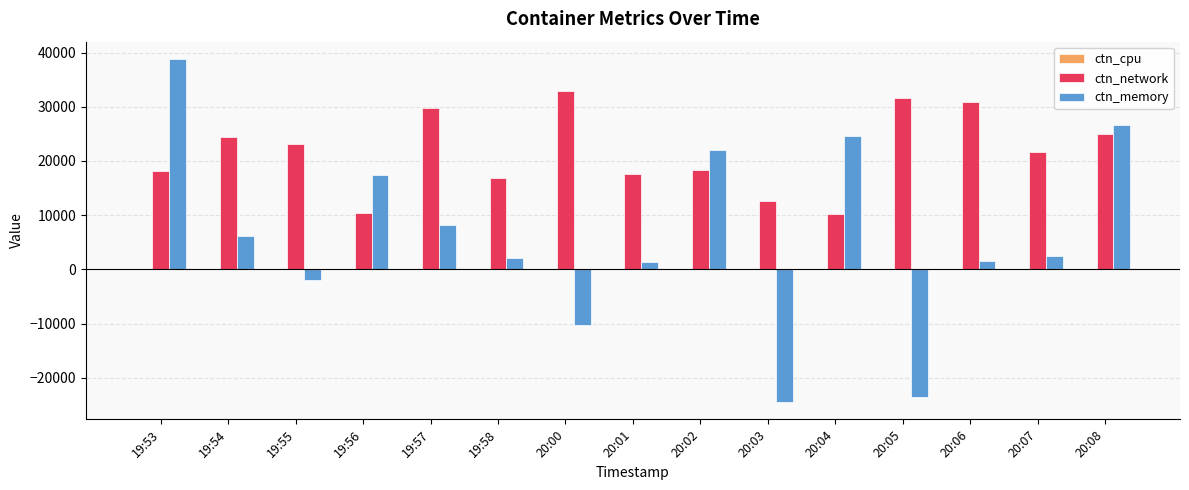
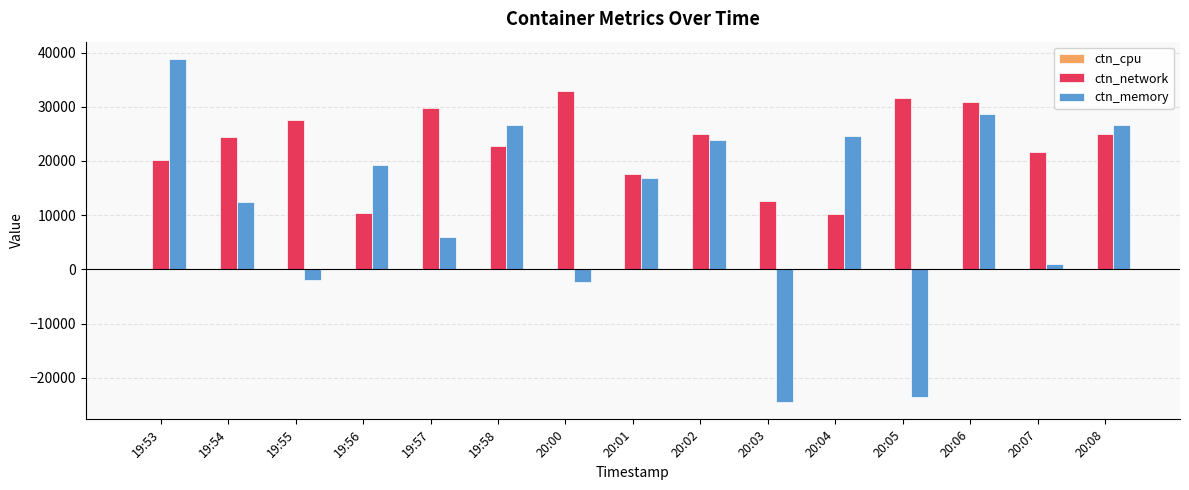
  {
    "ctn_network": {
-     "19:53": 18000,
+     "19:53": 20000,
      "19:54": 24000,
-     "19:55": 23000,
+     "19:55": 28000,
      "19:56": 10000,
      "19:57": 30000,
-     "19:58": 17000,
+     "19:58": 23000,
      "20:00": 33000,
      "20:01": 18000,
-     "20:02": 18000,
+     "20:02": 25000,
      "20:03": 13000,
      "20:04": 10000,
      "20:05": 32000,
      "20:06": 31000,
      "20:07": 22000,
      "20:08": 25000
    },
    "ctn_memory": {
      "19:53": 39000,
-     "19:54": 6000,
+     "19:54": 12000,
      "19:55": -2000,
-     "19:56": 17000,
-     "19:57": 8000,
-     "19:58": 2000,
-     "20:00": -10000,
-     "20:01": 1000,
-     "20:02": 22000,
+     "19:56": 19000,
+     "19:57": 6000,
+     "19:58": 27000,
+     "20:00": -2000,
+     "20:01": 17000,
+     "20:02": 24000,
      "20:03": -25000,
      "20:04": 25000,
      "20:05": -23000,
-     "20:06": 2000,
-     "20:07": 2000,
+     "20:06": 29000,
+     "20:07": 1000,
      "20:08": 27000
    }
  }
